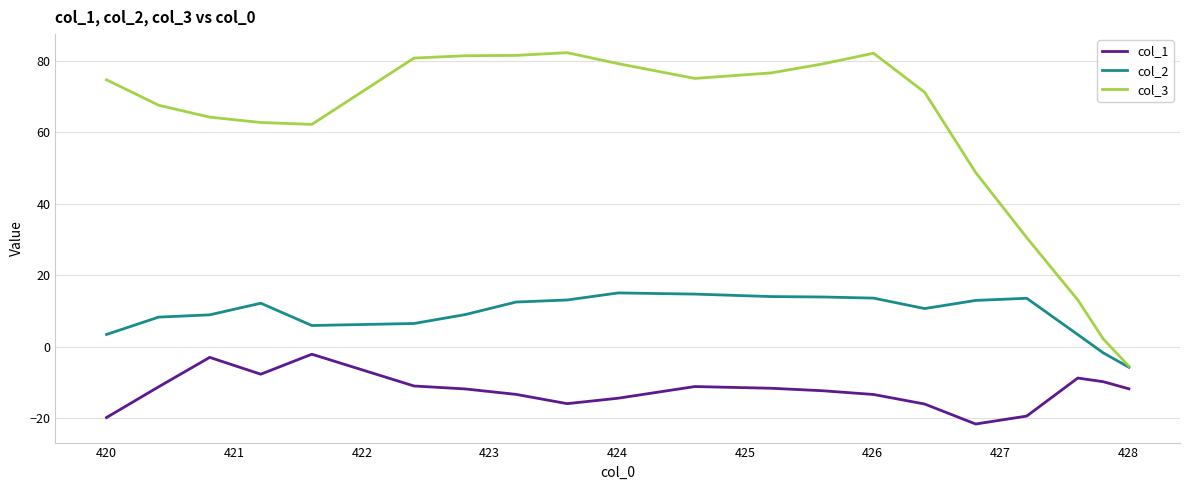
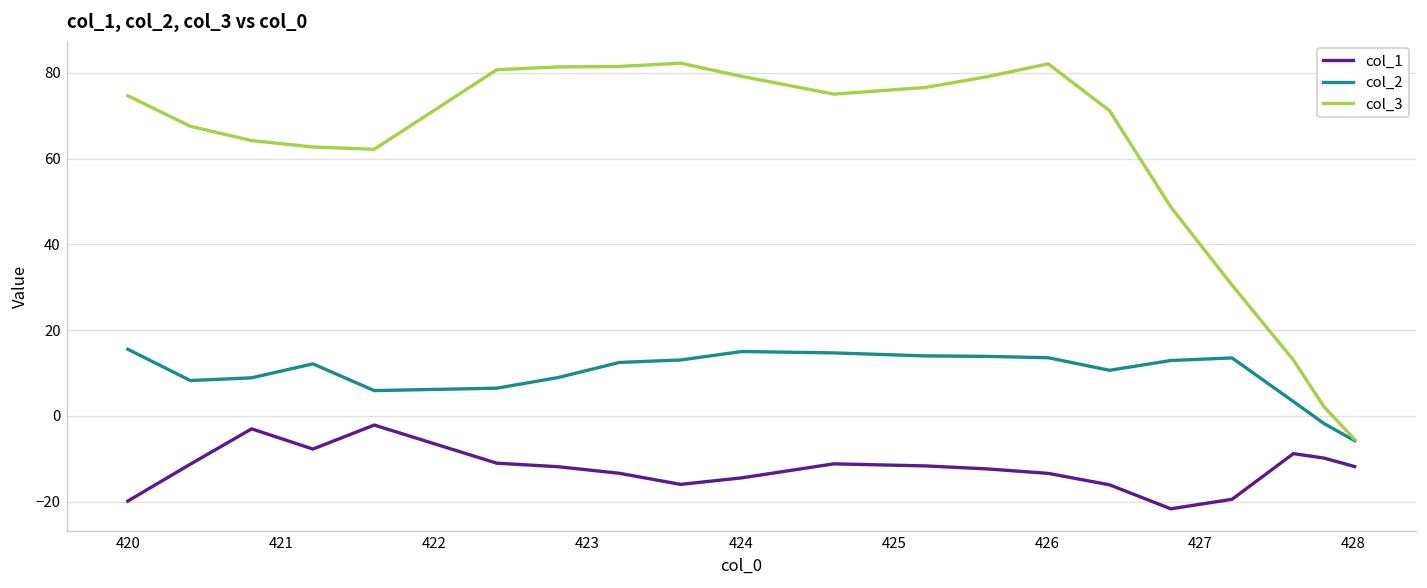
  {
    "col_1": {
      "420": -20
    },
    "col_2": {
-     "420": 3
+     "420": 16
    },
    "col_3": {
      "420": 75
    }
  }
